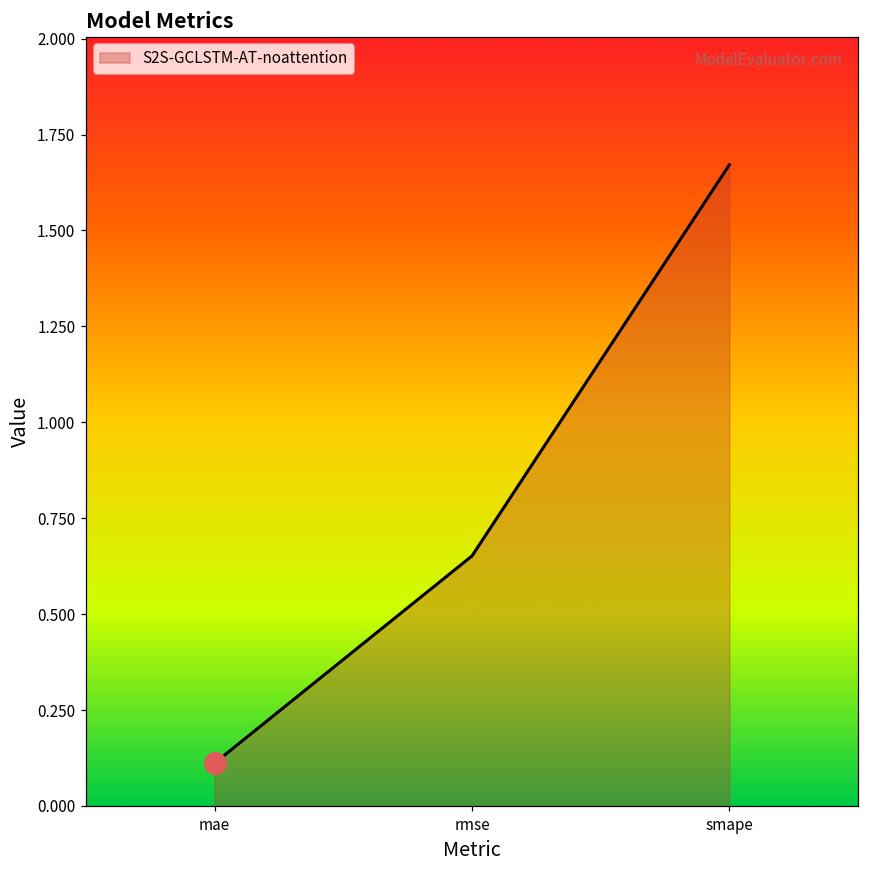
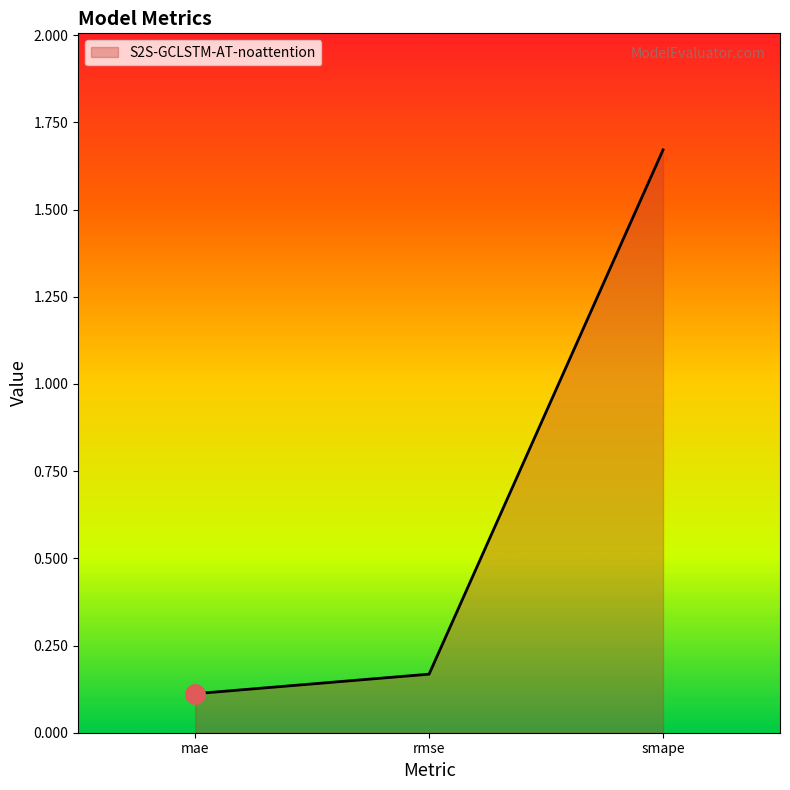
  {
    "S2S-GCLSTM-AT-noattention": {
-     "rmse": 0.65,
+     "rmse": 0.17,
      "smape": 1.67
    }
  }
